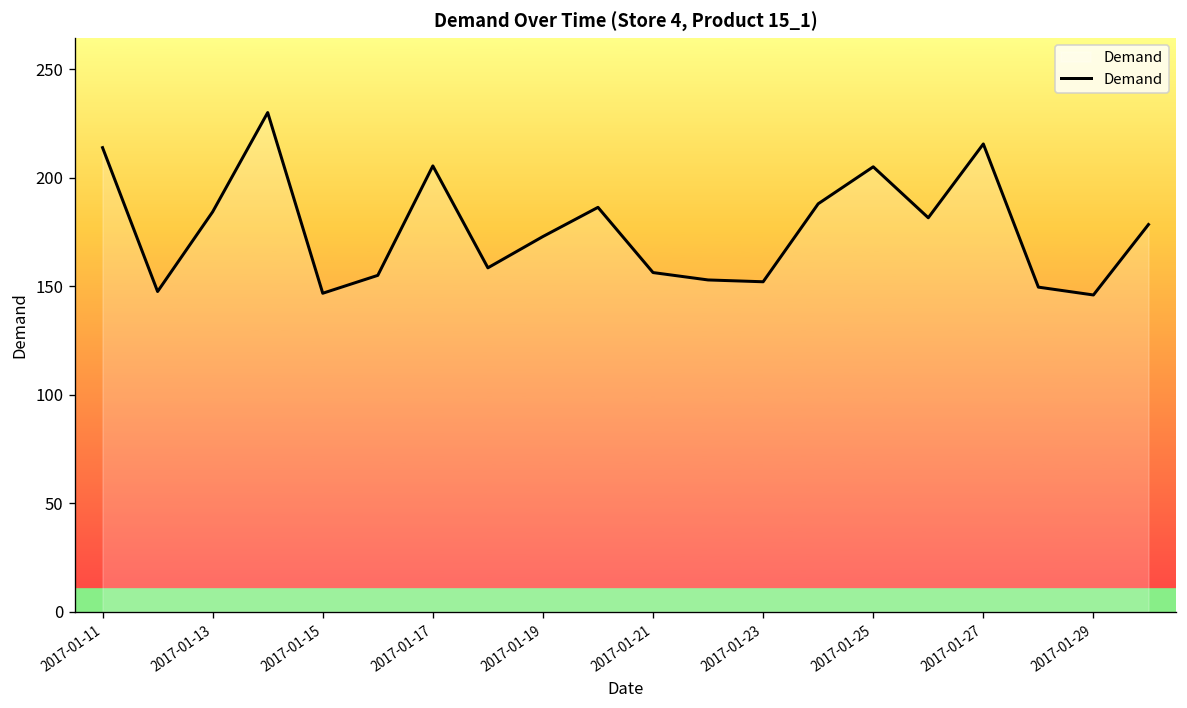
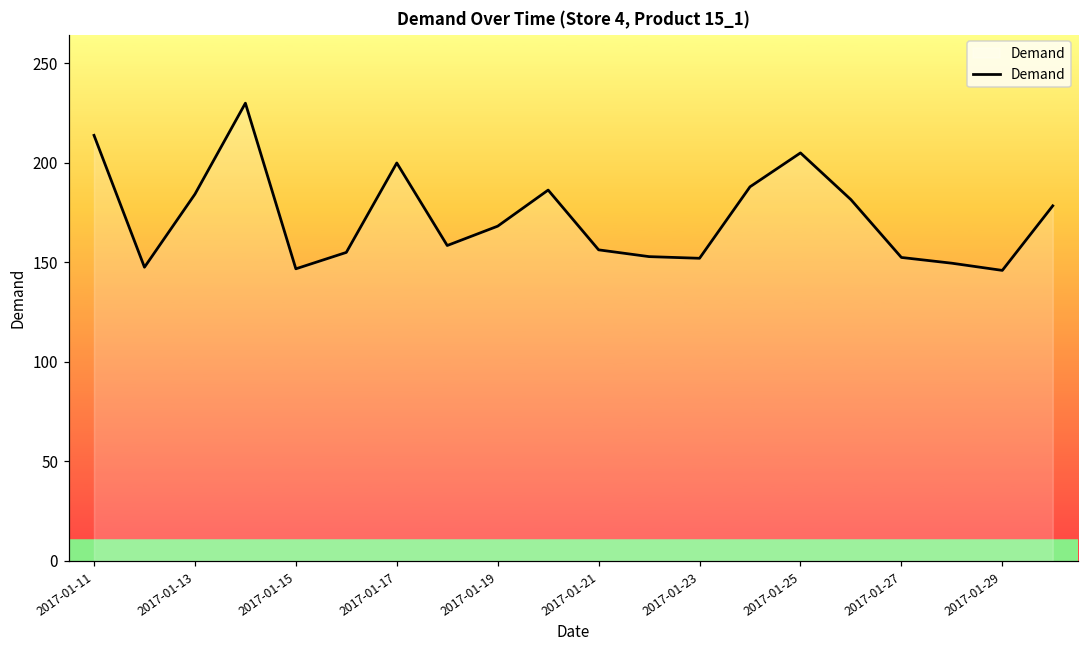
  {
    "2017-01-11": 214,
    "2017-01-13": 184,
    "2017-01-15": 147,
-   "2017-01-17": 205,
-   "2017-01-19": 173,
+   "2017-01-17": 200,
+   "2017-01-19": 168,
    "2017-01-21": 156,
    "2017-01-23": 152,
    "2017-01-25": 205,
-   "2017-01-27": 216,
+   "2017-01-27": 152,
    "2017-01-29": 146
  }
